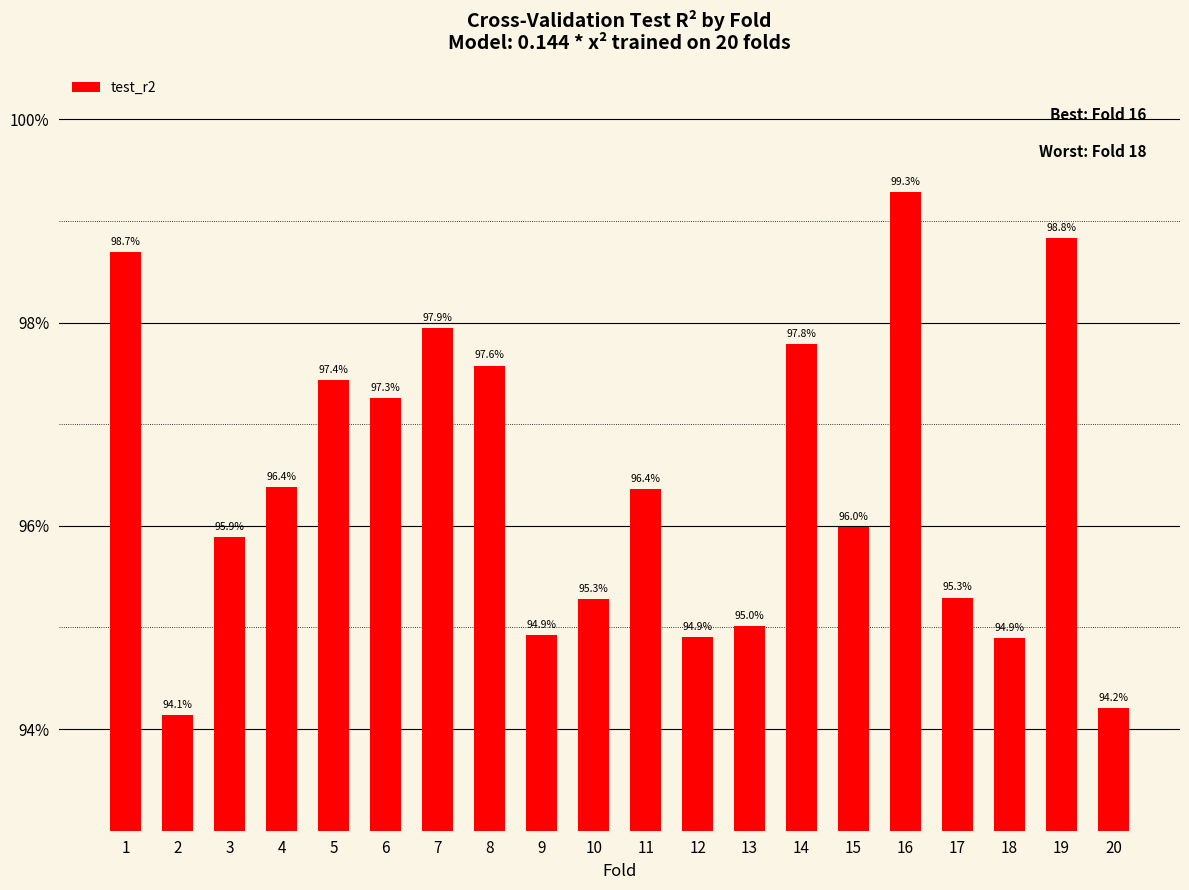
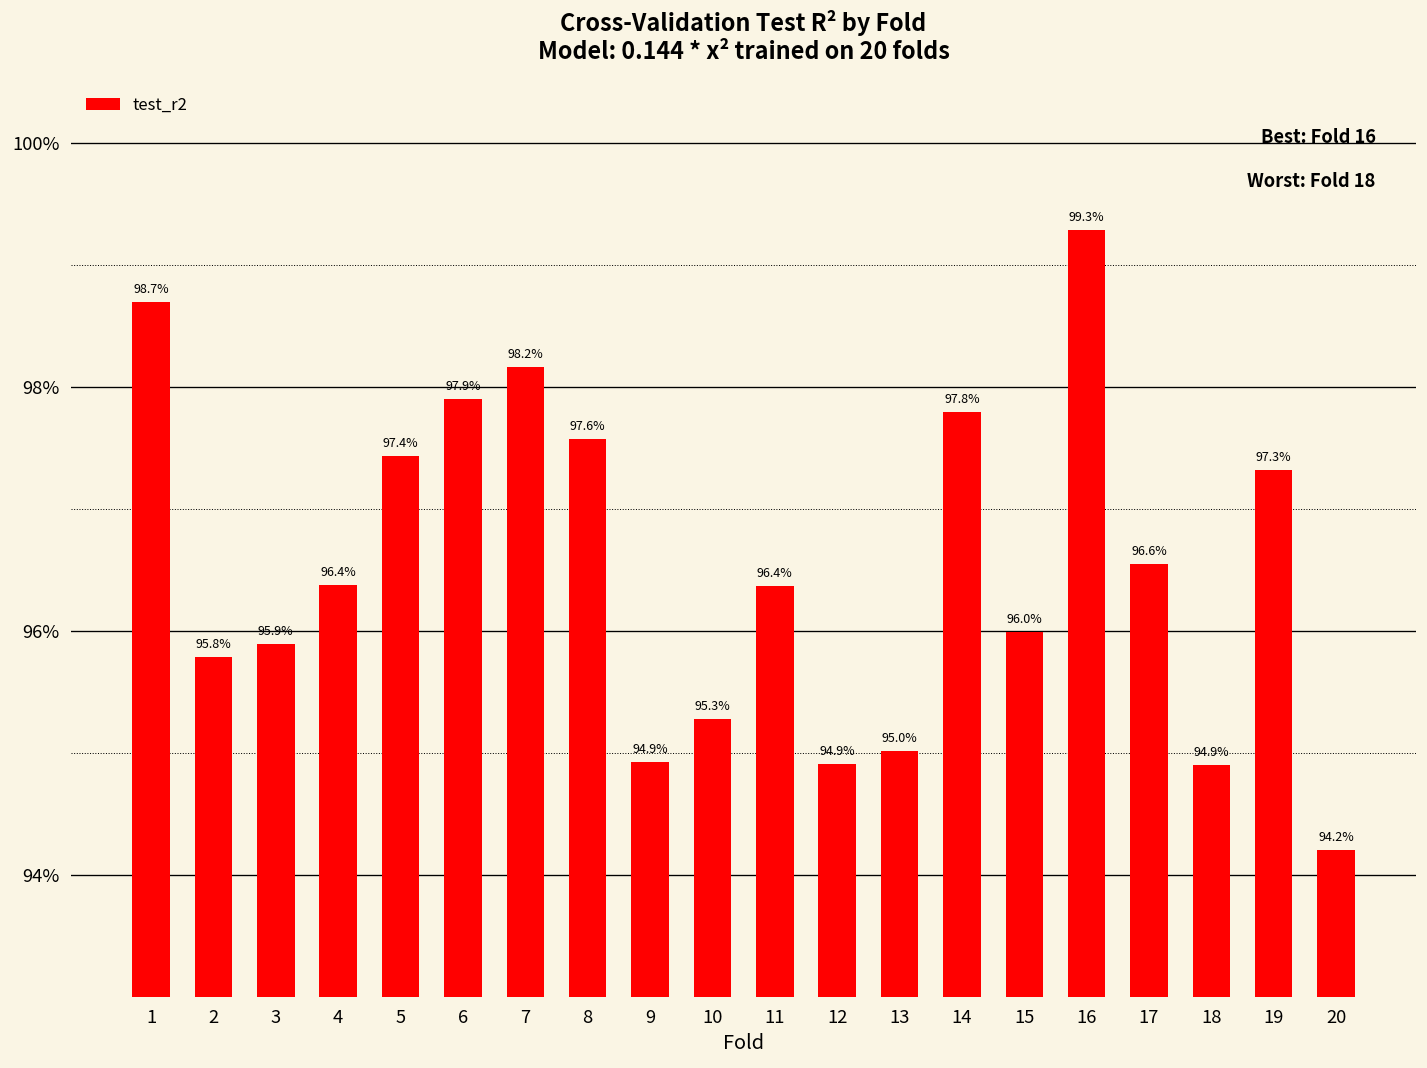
  {
    "1": "98.7%",
-   "2": "94.1%",
+   "2": "95.8%",
    "3": "95.9%",
    "4": "96.4%",
    "5": "97.4%",
-   "6": "97.3%",
-   "7": "97.9%",
+   "6": "97.9%",
+   "7": "98.2%",
    "8": "97.6%",
    "9": "94.9%",
    "10": "95.3%",
    "11": "96.4%",
    "12": "94.9%",
    "13": "95.0%",
    "14": "97.8%",
    "15": "96.0%",
    "16": "99.3%",
-   "17": "95.3%",
+   "17": "96.6%",
    "18": "94.9%",
-   "19": "98.8%",
+   "19": "97.3%",
    "20": "94.2%"
  }
